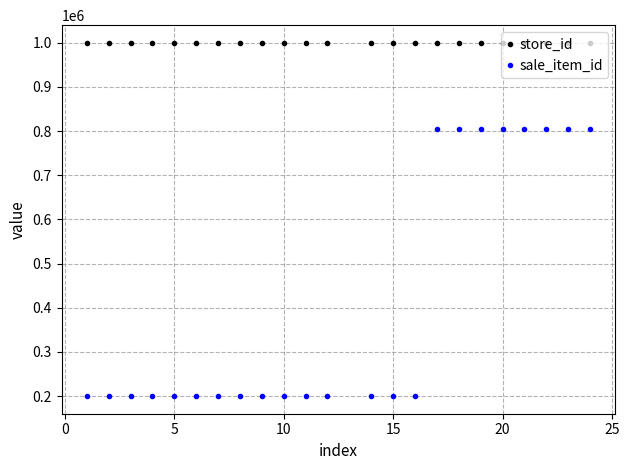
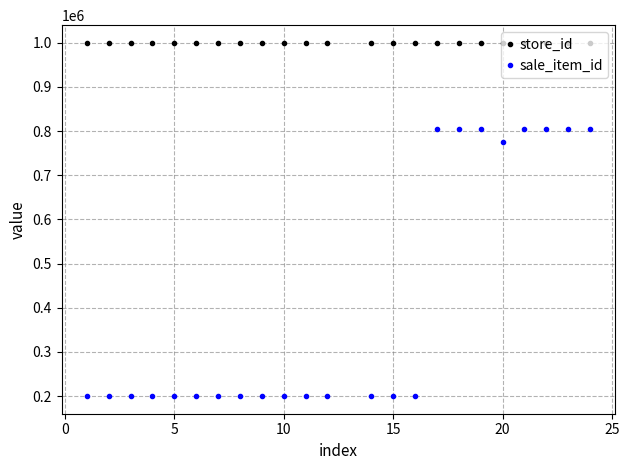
  {
    "store_id": {
      "5": 1000000,
      "10": 1000000,
      "15": 1000000
    },
    "sale_item_id": {
      "5": 200000,
      "10": 200000,
      "15": 200000,
-     "20": 800000
+     "20": 780000
    }
  }
